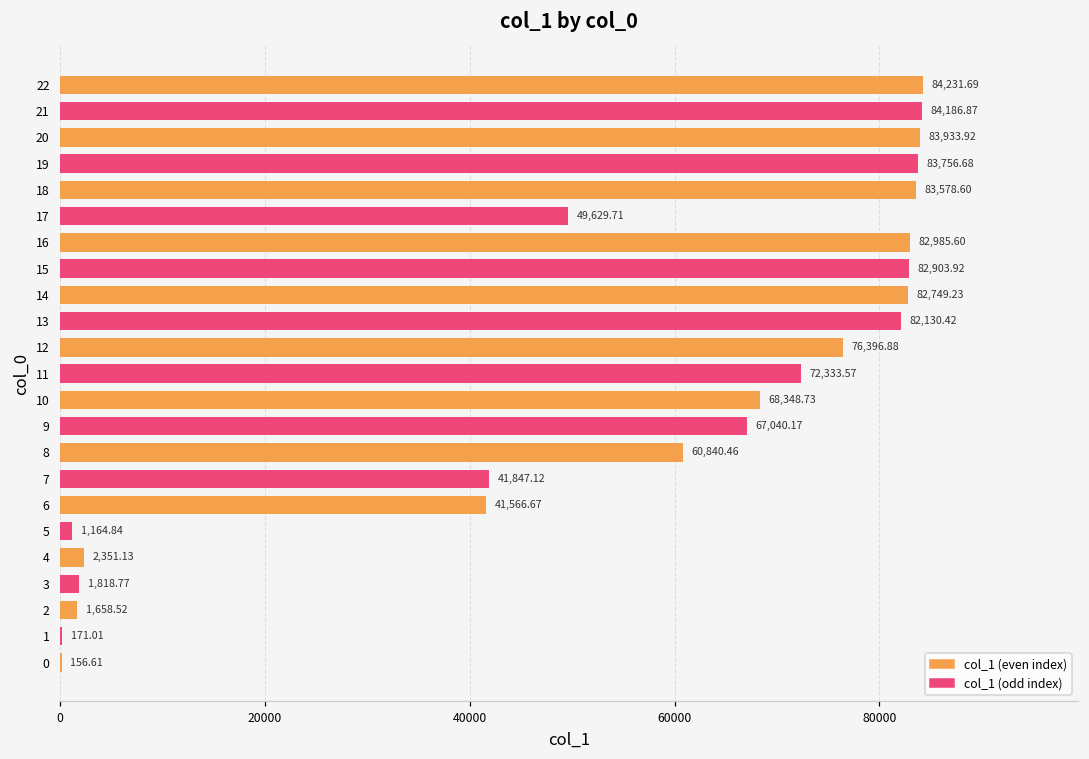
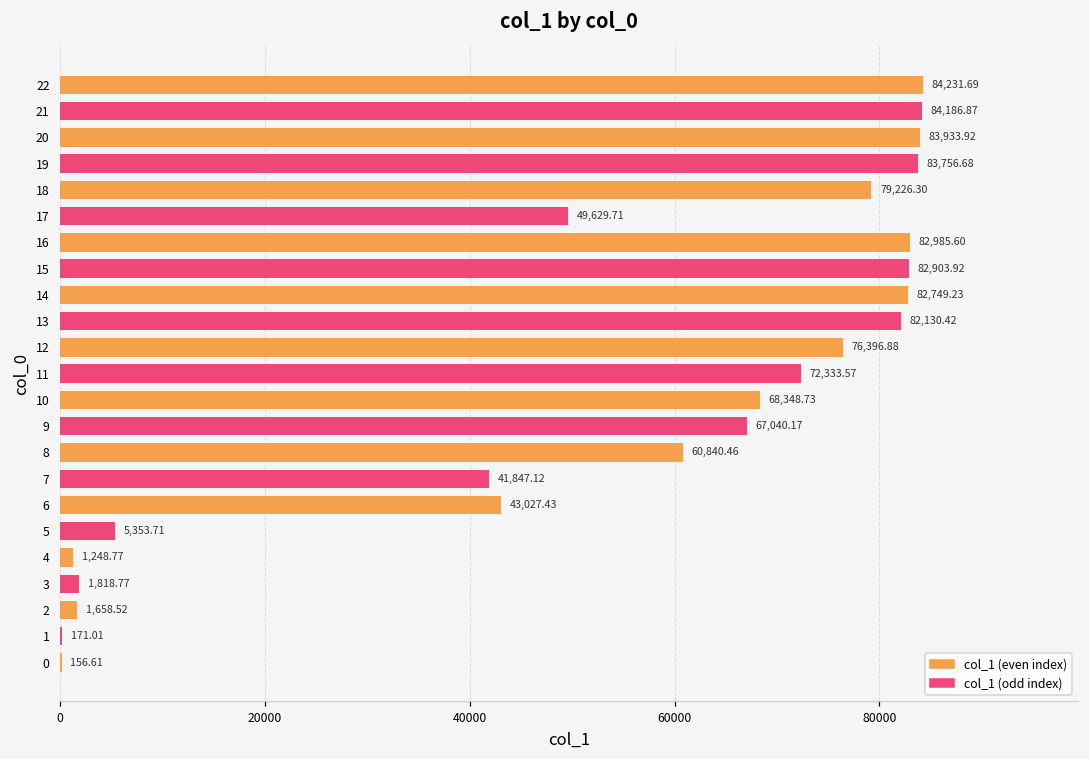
  {
    "22": "84,231.69",
    "21": "84,186.87",
    "20": "83,933.92",
    "19": "83,756.68",
-   "18": "83,578.60",
+   "18": "79,226.30",
    "17": "49,629.71",
    "16": "82,985.60",
    "15": "82,903.92",
    "14": "82,749.23",
    "13": "82,130.42",
    "12": "76,396.88",
    "11": "72,333.57",
    "10": "68,348.73",
    "9": "67,040.17",
    "8": "60,840.46",
    "7": "41,847.12",
-   "6": "41,566.67",
-   "5": "1,164.84",
-   "4": "2,351.13",
+   "6": "43,027.43",
+   "5": "5,353.71",
+   "4": "1,248.77",
    "3": "1,818.77",
    "2": "1,658.52",
    "1": "171.01",
    "0": "156.61"
  }
